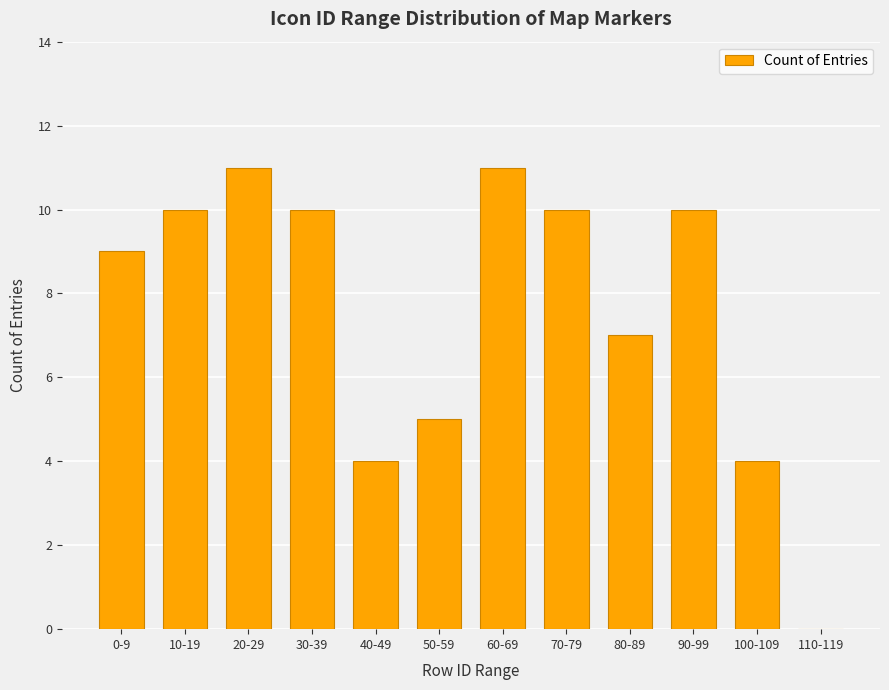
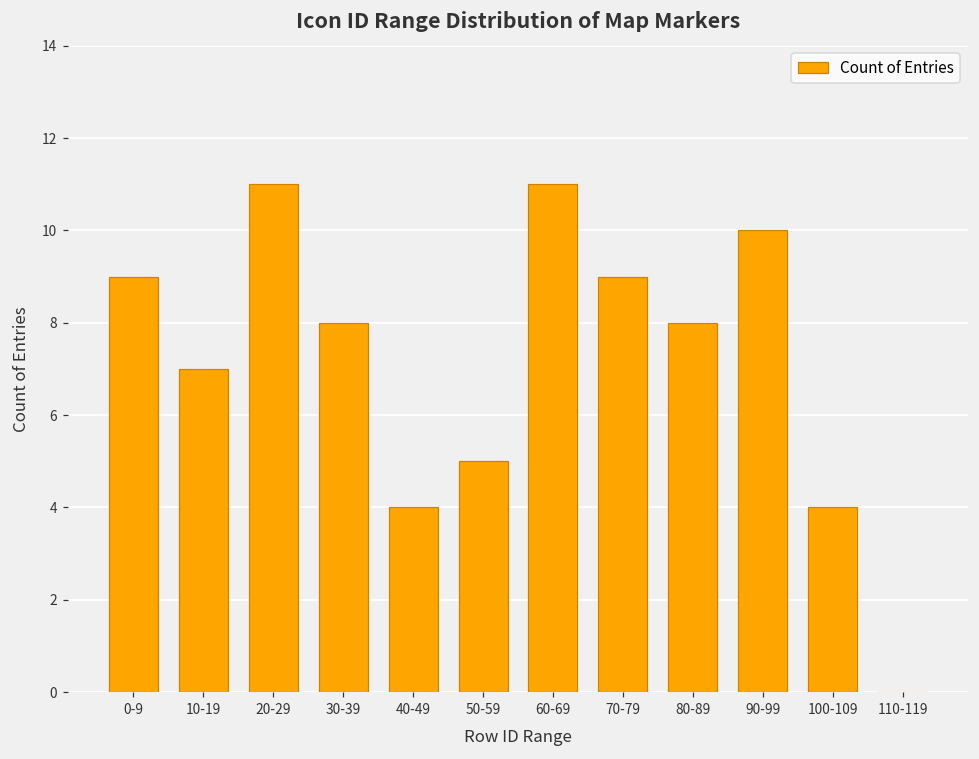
  {
    "0-9": 9,
-   "10-19": 10,
+   "10-19": 7,
    "20-29": 11,
-   "30-39": 10,
+   "30-39": 8,
    "40-49": 4,
    "50-59": 5,
    "60-69": 11,
-   "70-79": 10,
-   "80-89": 7,
+   "70-79": 9,
+   "80-89": 8,
    "90-99": 10,
    "100-109": 4,
    "110-119": 0
  }
